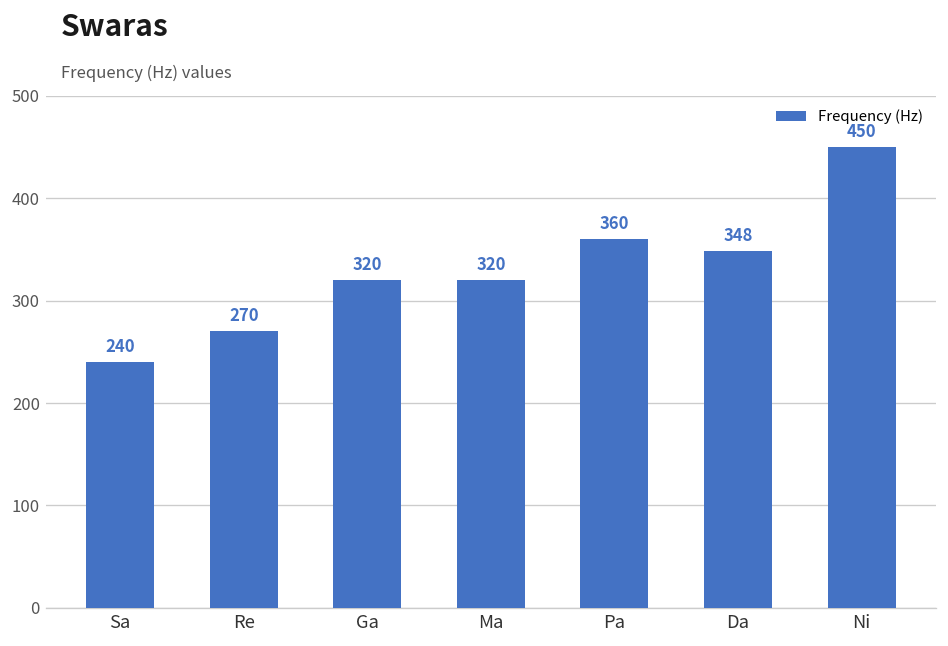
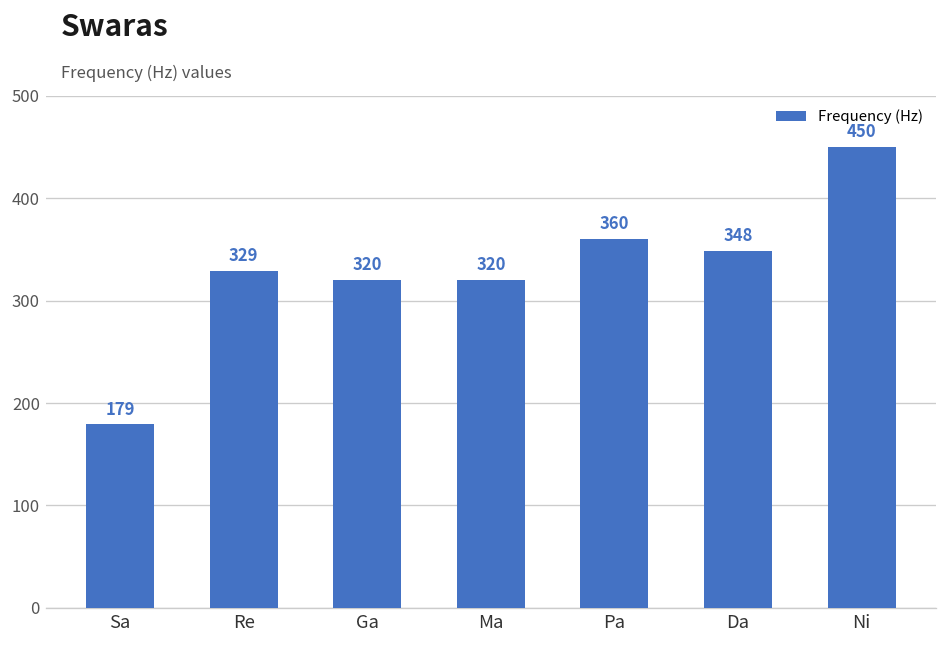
  {
-   "Sa": 240,
-   "Re": 270,
+   "Sa": 179,
+   "Re": 329,
    "Ga": 320,
    "Ma": 320,
    "Pa": 360,
    "Da": 348,
    "Ni": 450
  }
